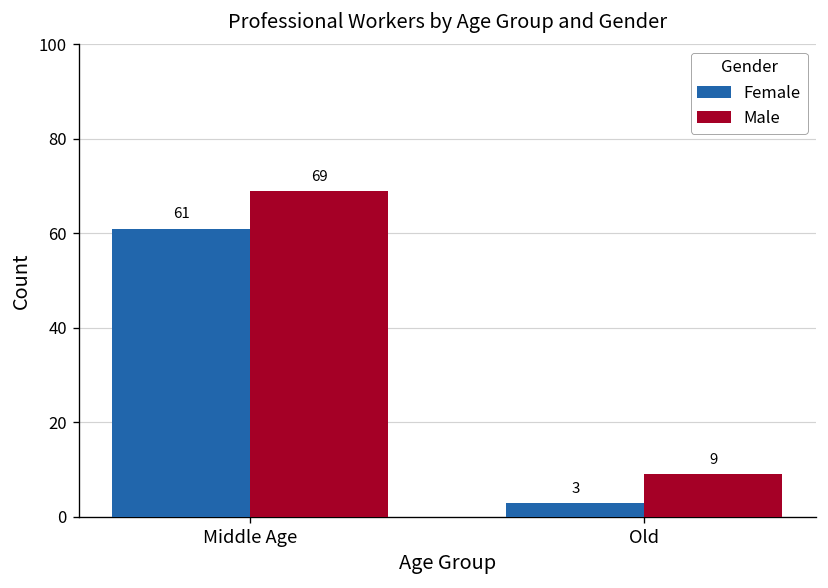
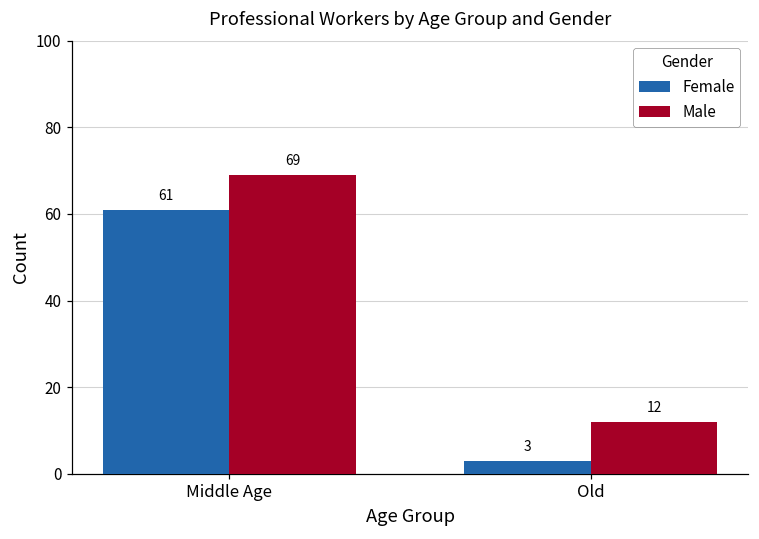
  {
    "Female": {
      "Middle Age": 61,
      "Old": 3
    },
    "Male": {
      "Middle Age": 69,
-     "Old": 9
+     "Old": 12
    }
  }
